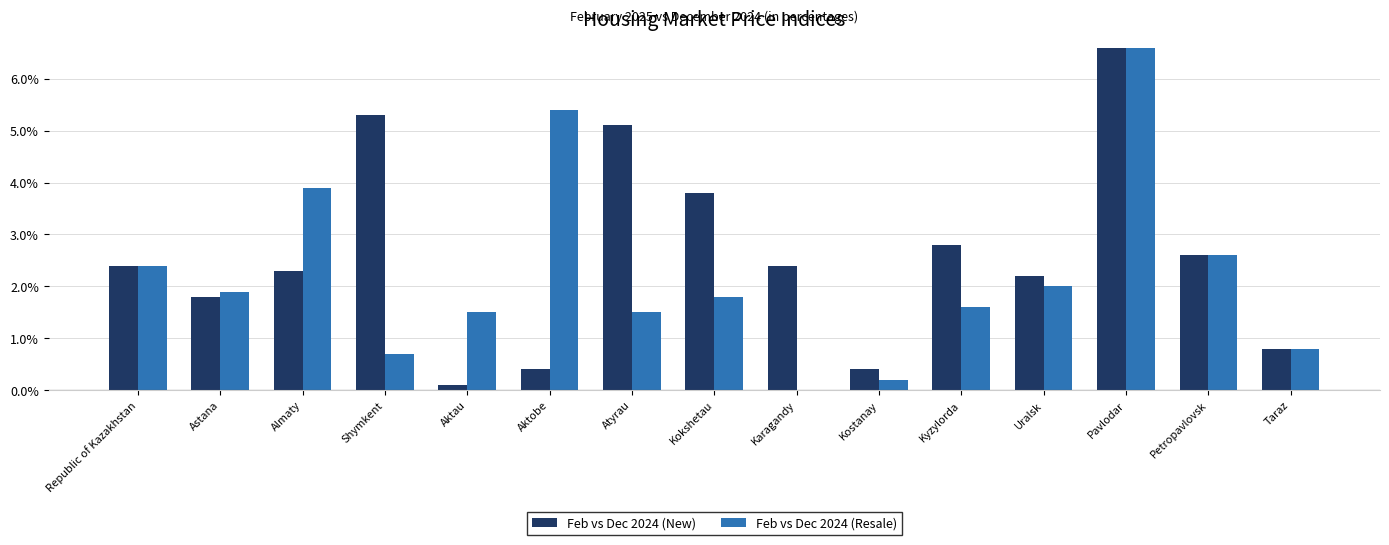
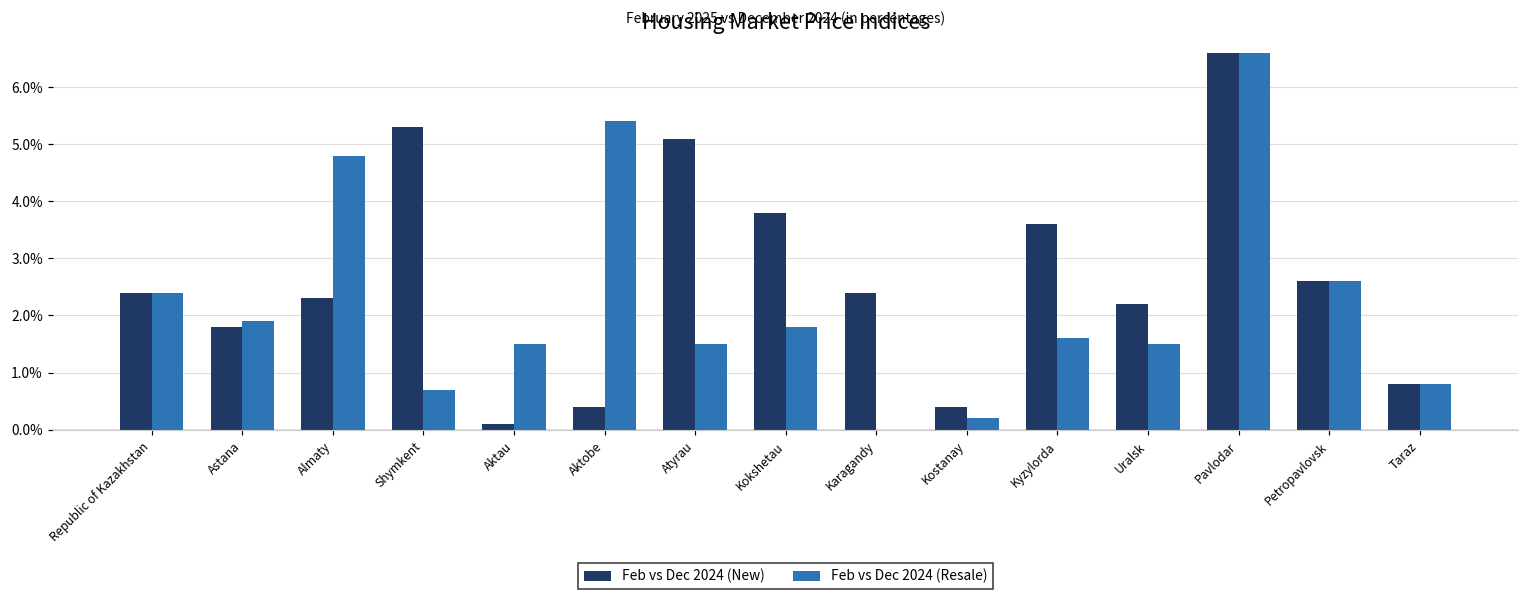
  {
    "Feb vs Dec 2024 (New)": {
      "Republic of Kazakhstan": "2.4%",
      "Astana": "1.8%",
      "Almaty": "2.3%",
      "Shymkent": "5.3%",
      "Aktau": "0.1%",
      "Aktobe": "0.4%",
      "Atyrau": "5.1%",
      "Kokshetau": "3.8%",
      "Karagandy": "2.4%",
      "Kostanay": "0.4%",
-     "Kyzylorda": "2.8%",
+     "Kyzylorda": "3.6%",
      "Uralsk": "2.2%",
      "Pavlodar": "6.6%",
      "Petropavlovsk": "2.6%",
      "Taraz": "0.8%"
    },
    "Feb vs Dec 2024 (Resale)": {
      "Republic of Kazakhstan": "2.4%",
      "Astana": "1.9%",
-     "Almaty": "3.9%",
+     "Almaty": "4.8%",
      "Shymkent": "0.7%",
      "Aktau": "1.5%",
      "Aktobe": "5.4%",
      "Atyrau": "1.5%",
      "Kokshetau": "1.8%",
      "Karagandy": "0.0%",
      "Kostanay": "0.2%",
      "Kyzylorda": "1.6%",
-     "Uralsk": "2.0%",
+     "Uralsk": "1.5%",
      "Pavlodar": "6.6%",
      "Petropavlovsk": "2.6%",
      "Taraz": "0.8%"
    }
  }
